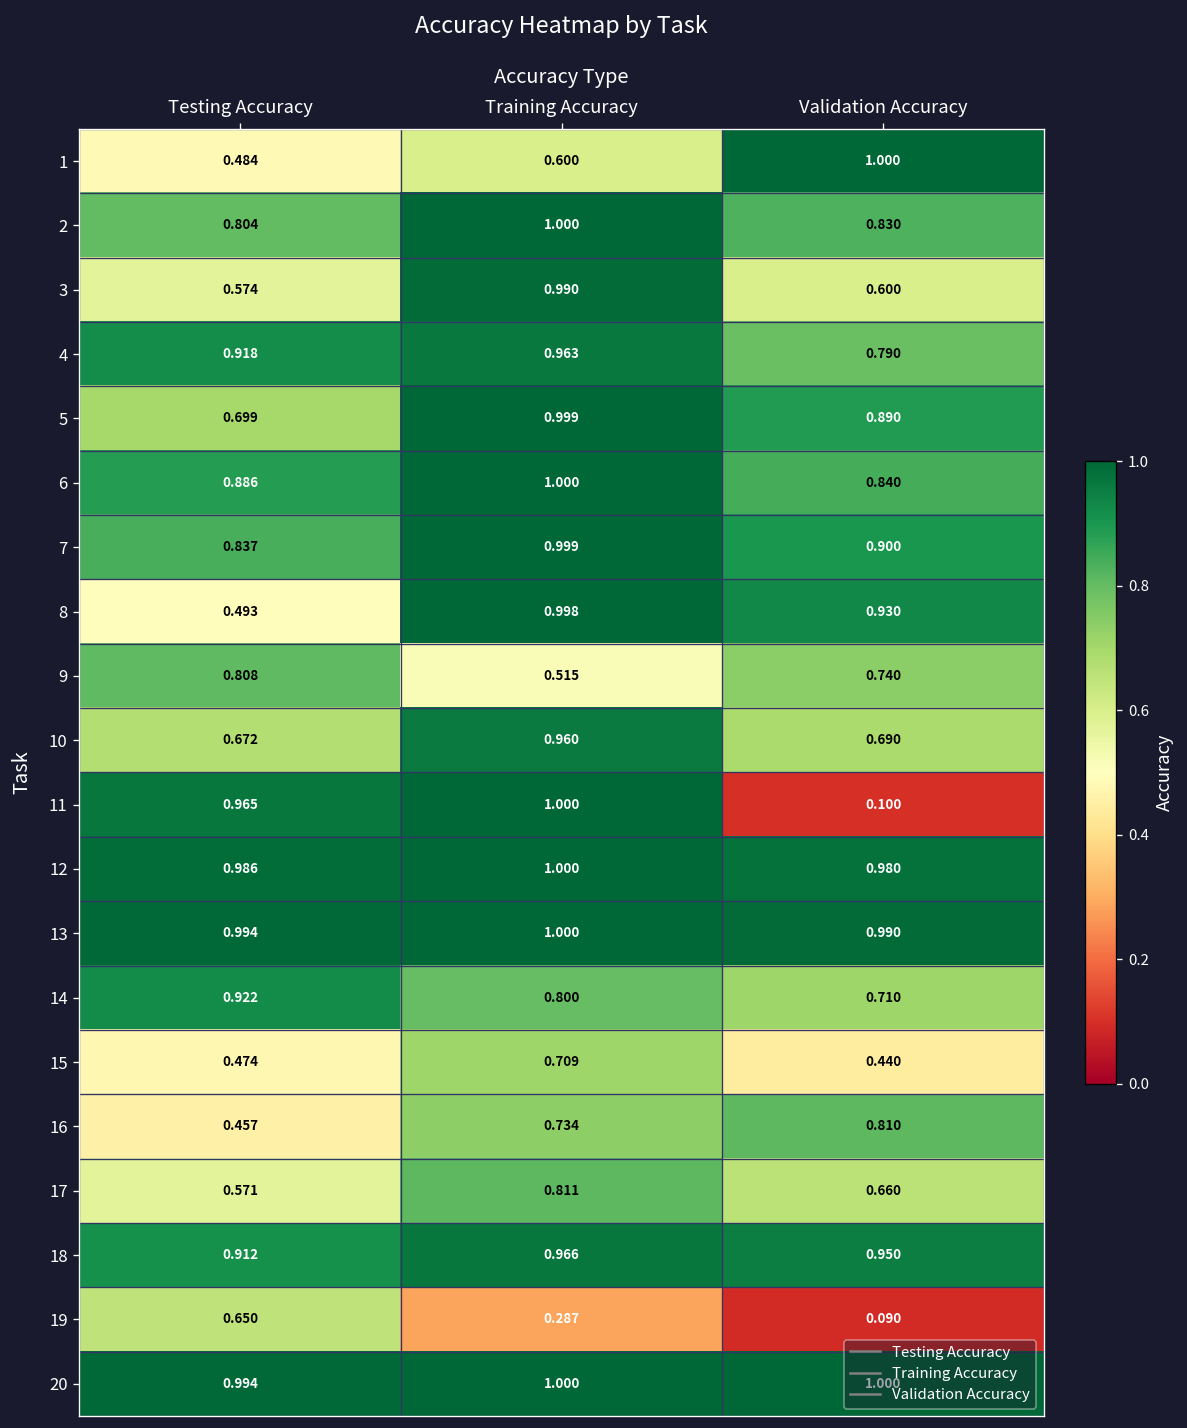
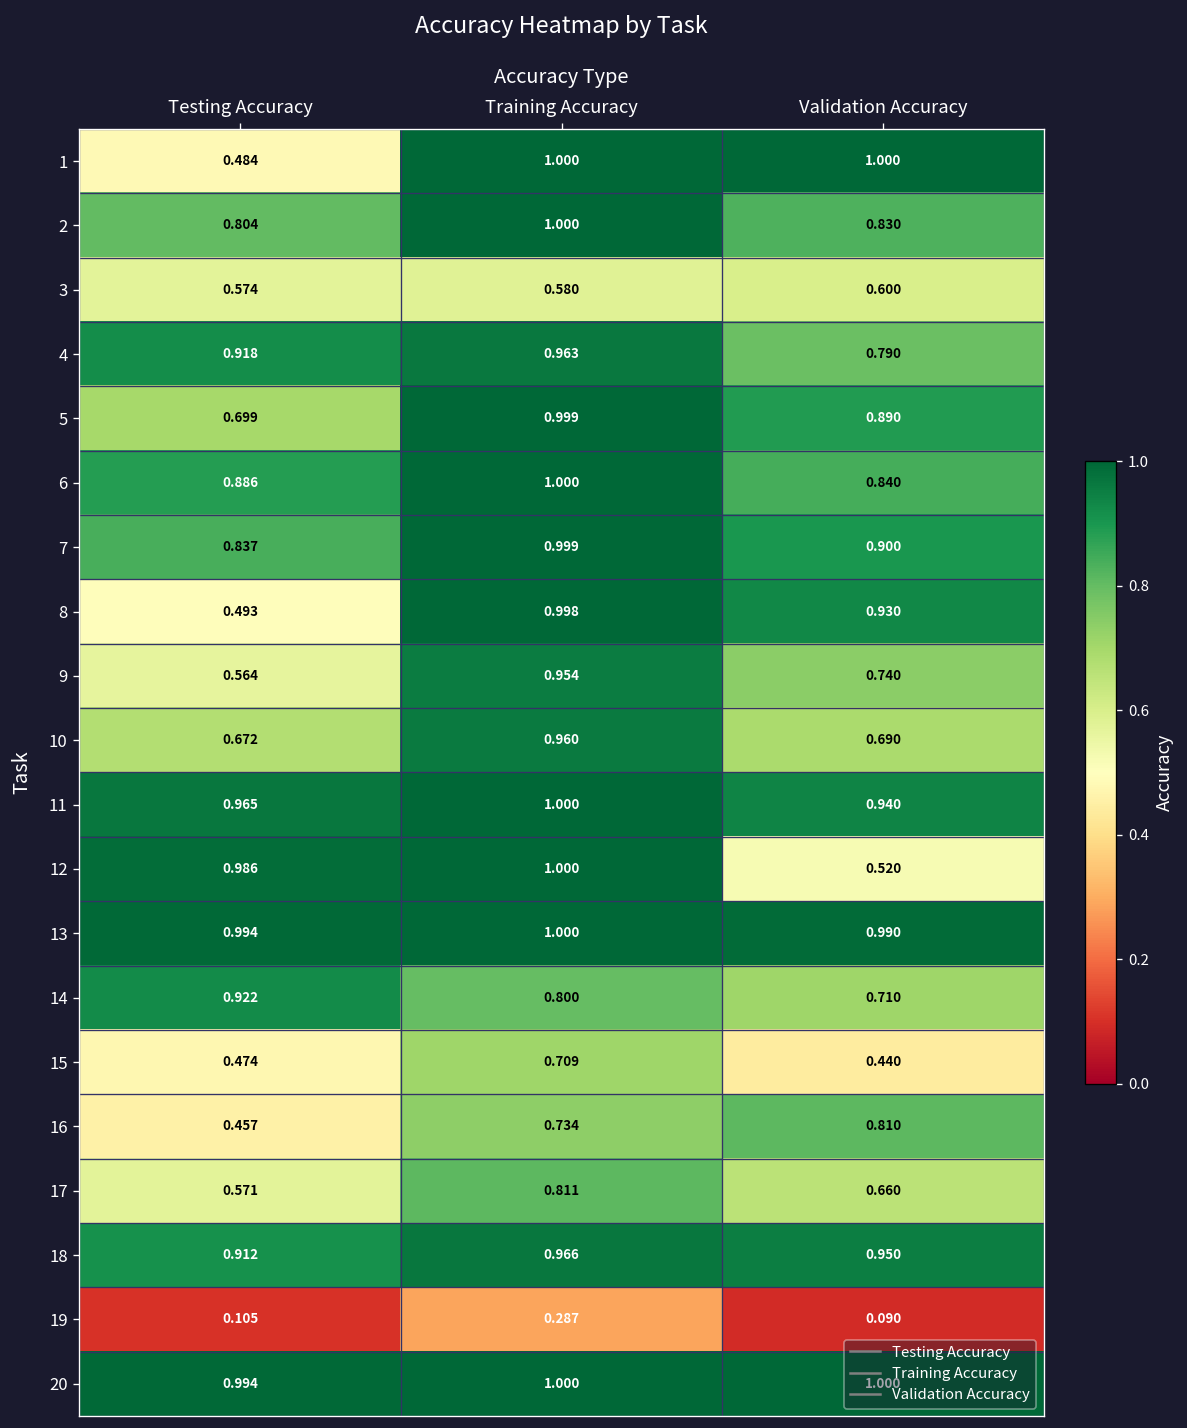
  {
    "1": {
      "Testing Accuracy": 0.484,
-     "Training Accuracy": 0.600,
+     "Training Accuracy": 1.000,
      "Validation Accuracy": 1.000
    },
    "2": {
      "Testing Accuracy": 0.804,
      "Training Accuracy": 1.000,
      "Validation Accuracy": 0.830
    },
    "3": {
      "Testing Accuracy": 0.574,
-     "Training Accuracy": 0.990,
+     "Training Accuracy": 0.580,
      "Validation Accuracy": 0.600
    },
    "4": {
      "Testing Accuracy": 0.918,
      "Training Accuracy": 0.963,
      "Validation Accuracy": 0.790
    },
    "5": {
      "Testing Accuracy": 0.699,
      "Training Accuracy": 0.999,
      "Validation Accuracy": 0.890
    },
    "6": {
      "Testing Accuracy": 0.886,
      "Training Accuracy": 1.000,
      "Validation Accuracy": 0.840
    },
    "7": {
      "Testing Accuracy": 0.837,
      "Training Accuracy": 0.999,
      "Validation Accuracy": 0.900
    },
    "8": {
      "Testing Accuracy": 0.493,
      "Training Accuracy": 0.998,
      "Validation Accuracy": 0.930
    },
    "9": {
-     "Testing Accuracy": 0.808,
-     "Training Accuracy": 0.515,
+     "Testing Accuracy": 0.564,
+     "Training Accuracy": 0.954,
      "Validation Accuracy": 0.740
    },
    "10": {
      "Testing Accuracy": 0.672,
      "Training Accuracy": 0.960,
      "Validation Accuracy": 0.690
    },
    "11": {
      "Testing Accuracy": 0.965,
      "Training Accuracy": 1.000,
-     "Validation Accuracy": 0.100
+     "Validation Accuracy": 0.940
    },
    "12": {
      "Testing Accuracy": 0.986,
      "Training Accuracy": 1.000,
-     "Validation Accuracy": 0.980
+     "Validation Accuracy": 0.520
    },
    "13": {
      "Testing Accuracy": 0.994,
      "Training Accuracy": 1.000,
      "Validation Accuracy": 0.990
    },
    "14": {
      "Testing Accuracy": 0.922,
      "Training Accuracy": 0.800,
      "Validation Accuracy": 0.710
    },
    "15": {
      "Testing Accuracy": 0.474,
      "Training Accuracy": 0.709,
      "Validation Accuracy": 0.440
    },
    "16": {
      "Testing Accuracy": 0.457,
      "Training Accuracy": 0.734,
      "Validation Accuracy": 0.810
    },
    "17": {
      "Testing Accuracy": 0.571,
      "Training Accuracy": 0.811,
      "Validation Accuracy": 0.660
    },
    "18": {
      "Testing Accuracy": 0.912,
      "Training Accuracy": 0.966,
      "Validation Accuracy": 0.950
    },
    "19": {
-     "Testing Accuracy": 0.650,
+     "Testing Accuracy": 0.105,
      "Training Accuracy": 0.287,
      "Validation Accuracy": 0.090
    },
    "20": {
      "Testing Accuracy": 0.994,
      "Training Accuracy": 1.000
    }
  }
